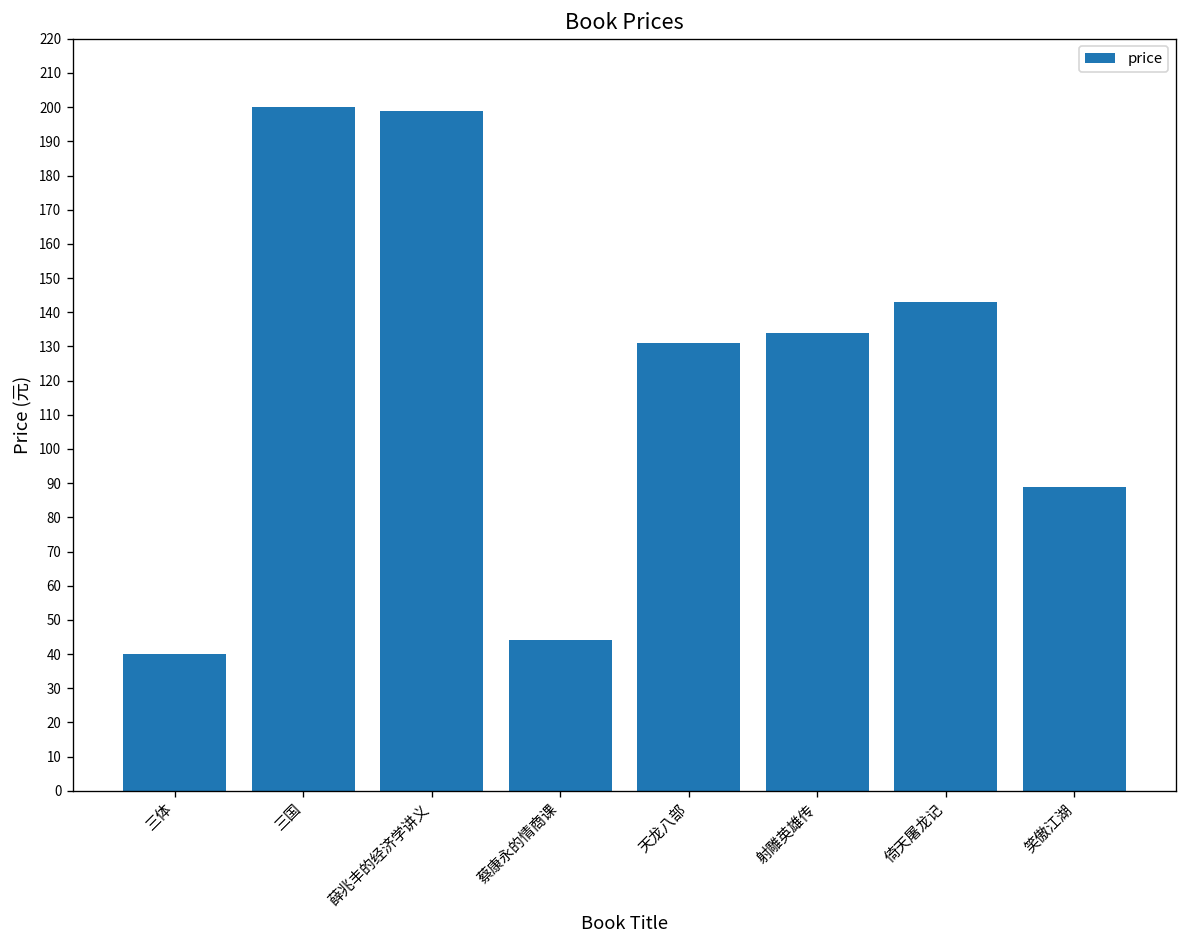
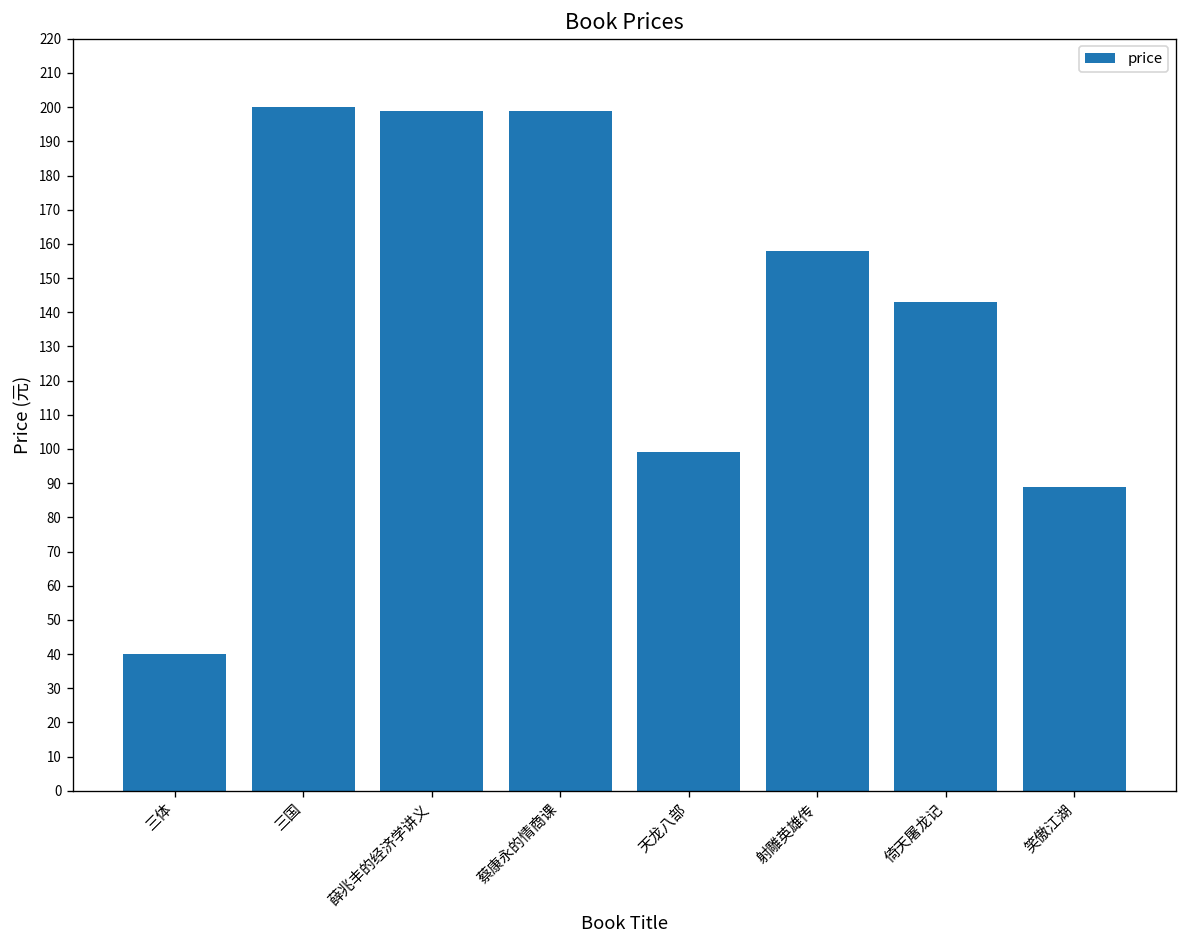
  {
    "三体": 40,
    "三国": 200,
    "薛兆丰的经济学讲义": 199,
-   "蔡康永的情商课": 44,
-   "天龙八部": 131,
-   "射雕英雄传": 134,
+   "蔡康永的情商课": 199,
+   "天龙八部": 99,
+   "射雕英雄传": 158,
    "倚天屠龙记": 143,
    "笑傲江湖": 89
  }
